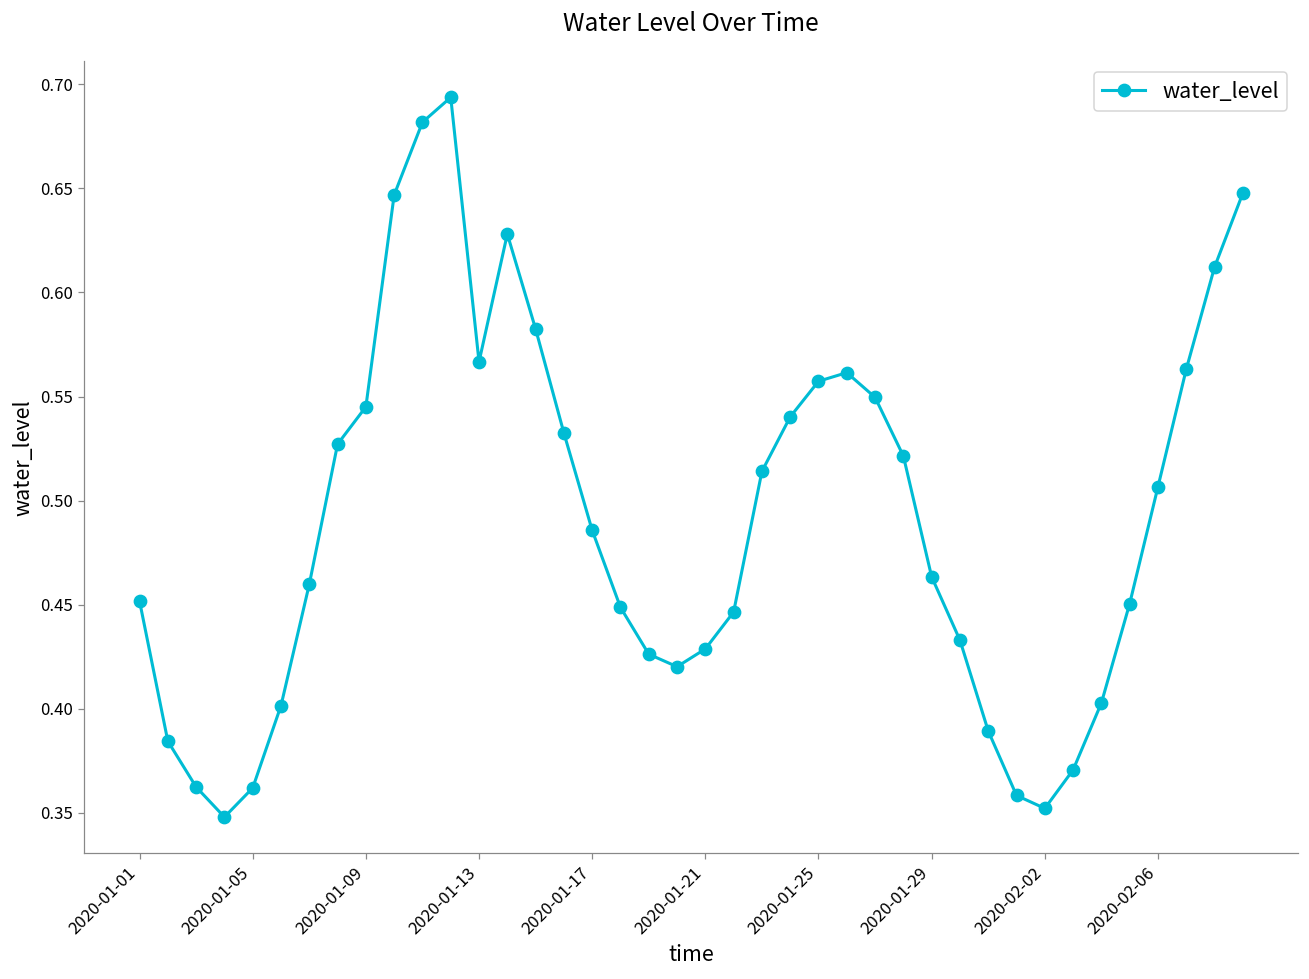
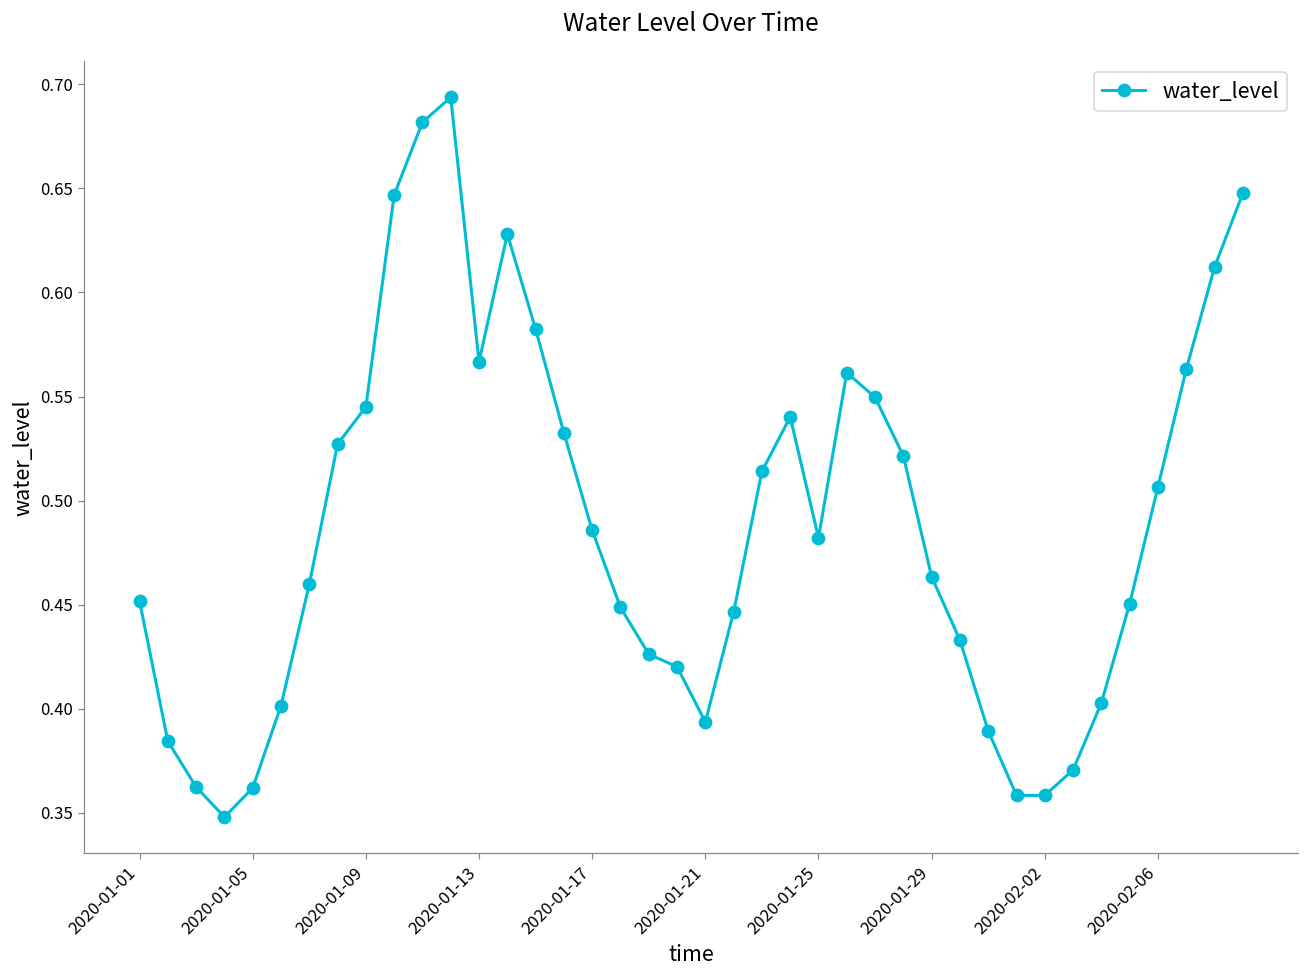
  {
    "2020-01-01": 0.452,
    "2020-01-05": 0.362,
    "2020-01-09": 0.545,
    "2020-01-13": 0.567,
    "2020-01-17": 0.486,
-   "2020-01-21": 0.429,
-   "2020-01-25": 0.557,
+   "2020-01-21": 0.394,
+   "2020-01-25": 0.482,
    "2020-01-29": 0.463,
-   "2020-02-02": 0.352,
+   "2020-02-02": 0.358,
    "2020-02-06": 0.507
  }
